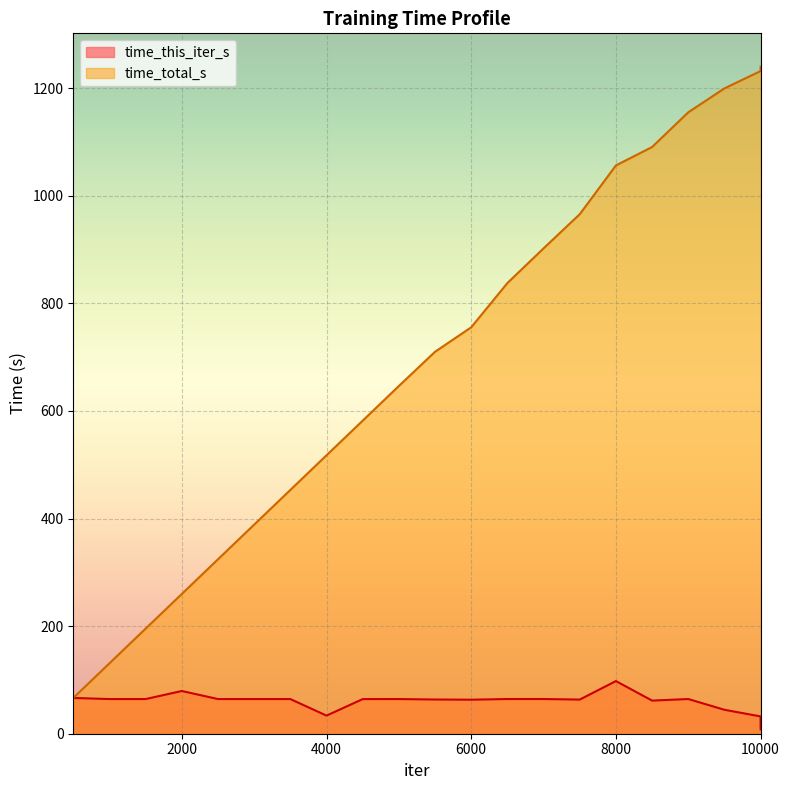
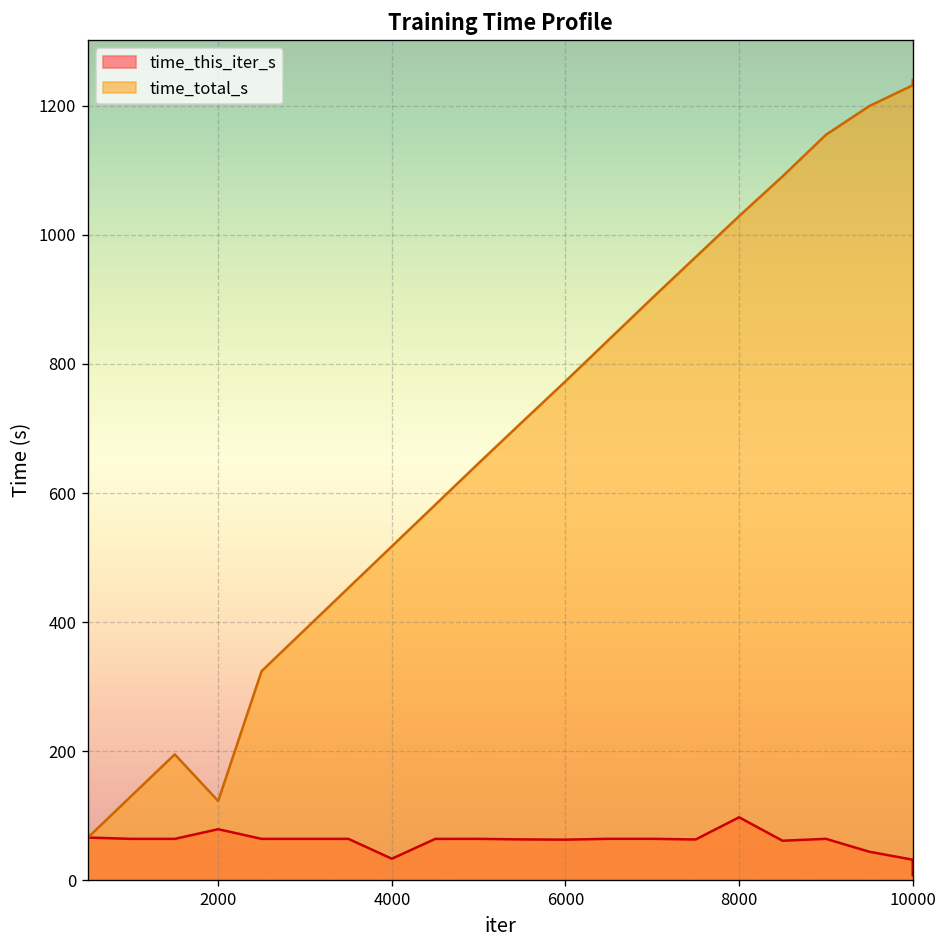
  {
    "time_this_iter_s": {
      "2000": 80,
      "4000": 30,
      "6000": 60,
      "8000": 100,
      "10000": 10
    },
    "time_total_s": {
-     "2000": 260,
+     "2000": 120,
      "4000": 520,
-     "6000": 760,
-     "8000": 1060,
+     "6000": 770,
+     "8000": 1030,
      "10000": 1240
    }
  }
